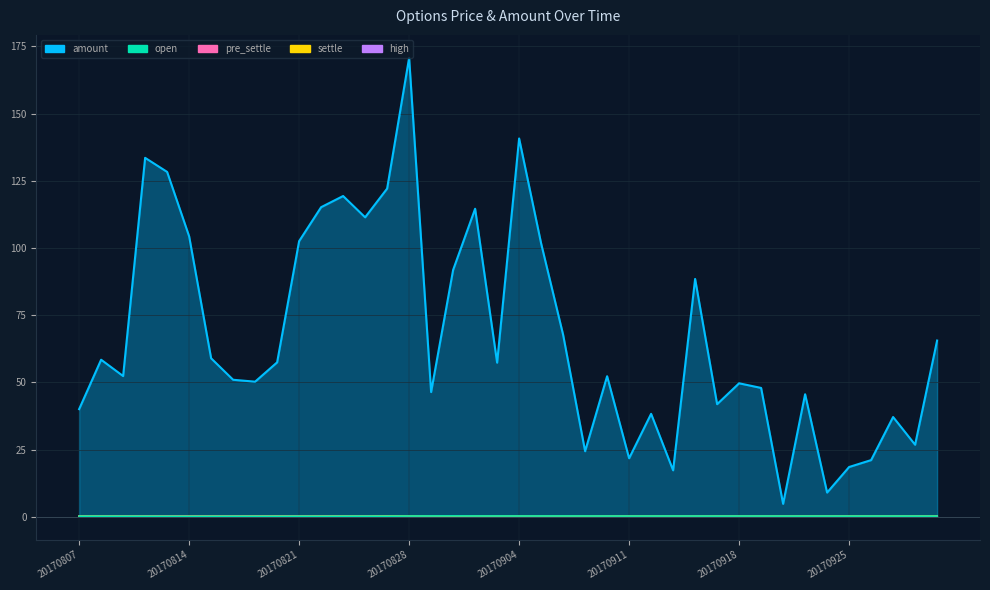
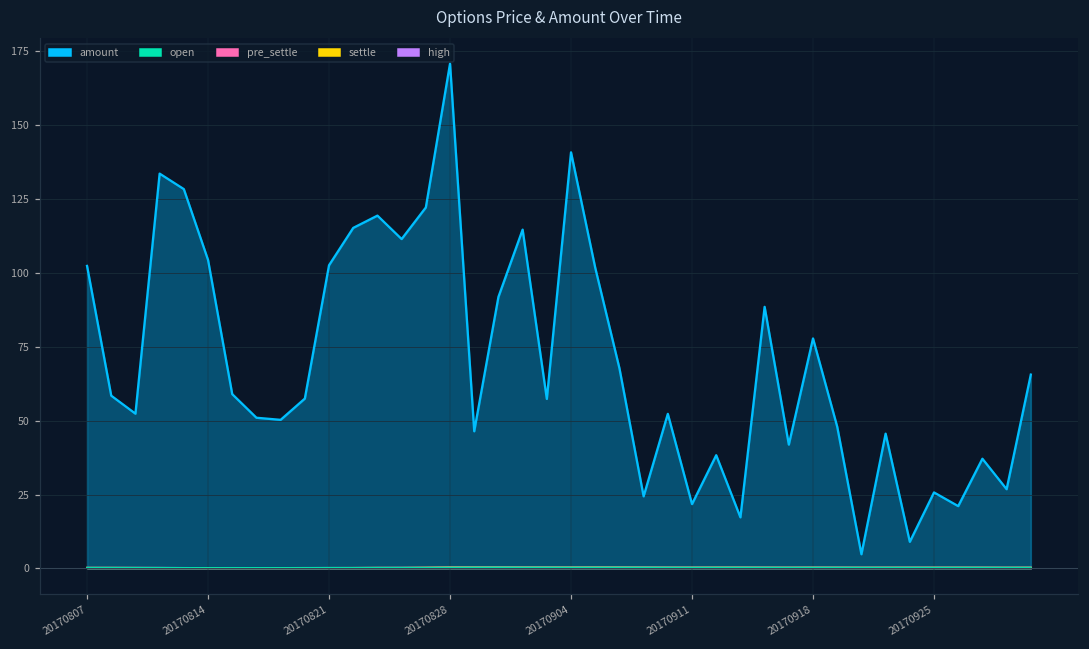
  {
    "amount": {
-     "20170807": 40,
+     "20170807": 102,
      "20170814": 104,
      "20170821": 103,
      "20170828": 171,
      "20170904": 141,
      "20170911": 22,
-     "20170918": 50,
-     "20170925": 19
+     "20170918": 78,
+     "20170925": 26
    },
    "open": {
      "20170807": 0,
      "20170814": 0,
      "20170821": 0,
      "20170828": 0,
      "20170904": 0,
      "20170911": 0,
      "20170918": 0,
      "20170925": 0
    }
  }
